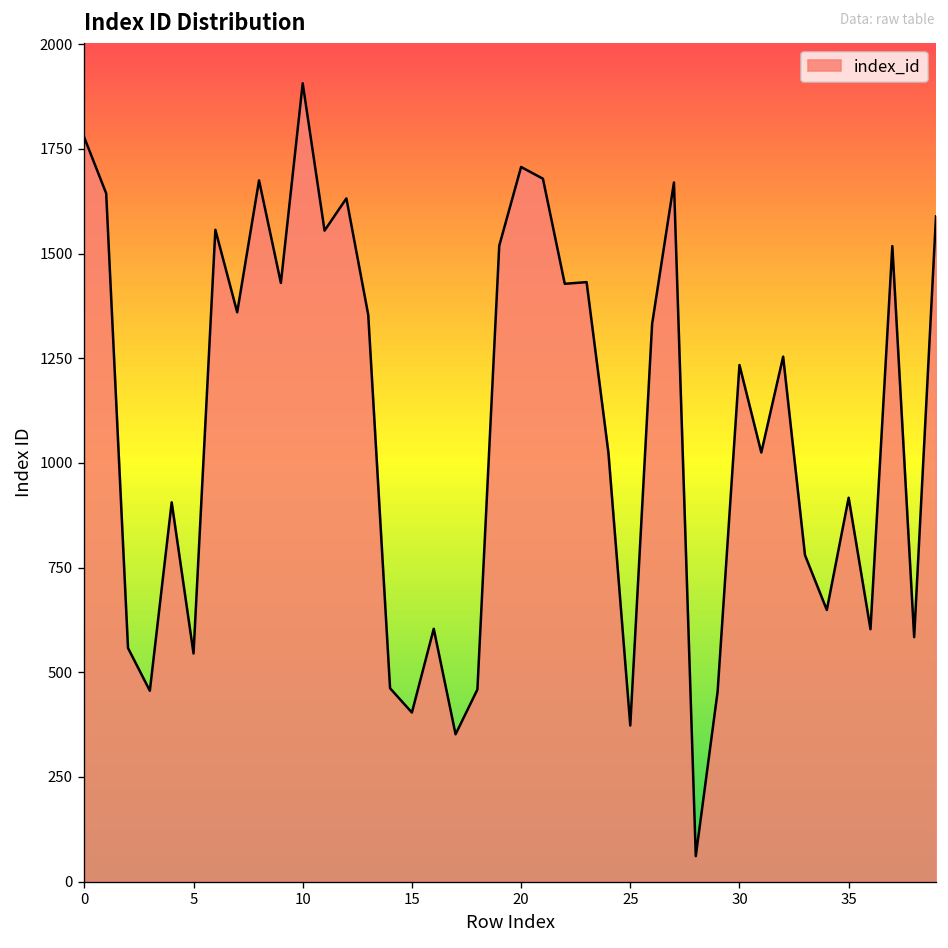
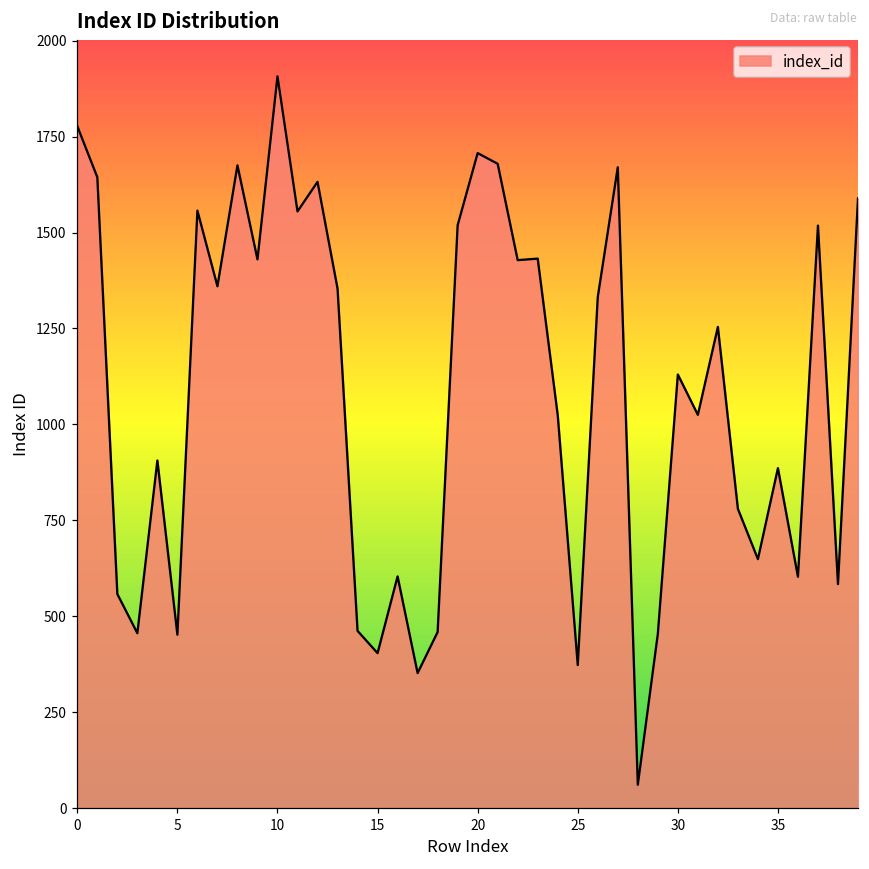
  {
    "0": 1780,
-   "5": 550,
+   "5": 450,
    "10": 1910,
    "15": 400,
    "20": 1710,
    "25": 370,
-   "30": 1230,
-   "35": 920
+   "30": 1130,
+   "35": 890
  }
